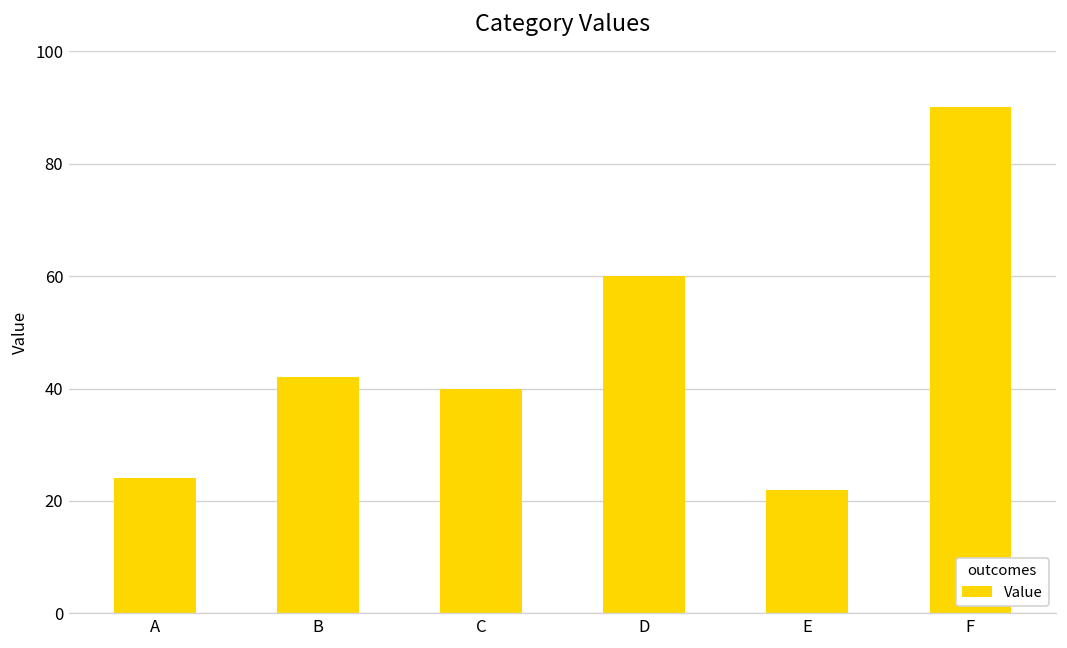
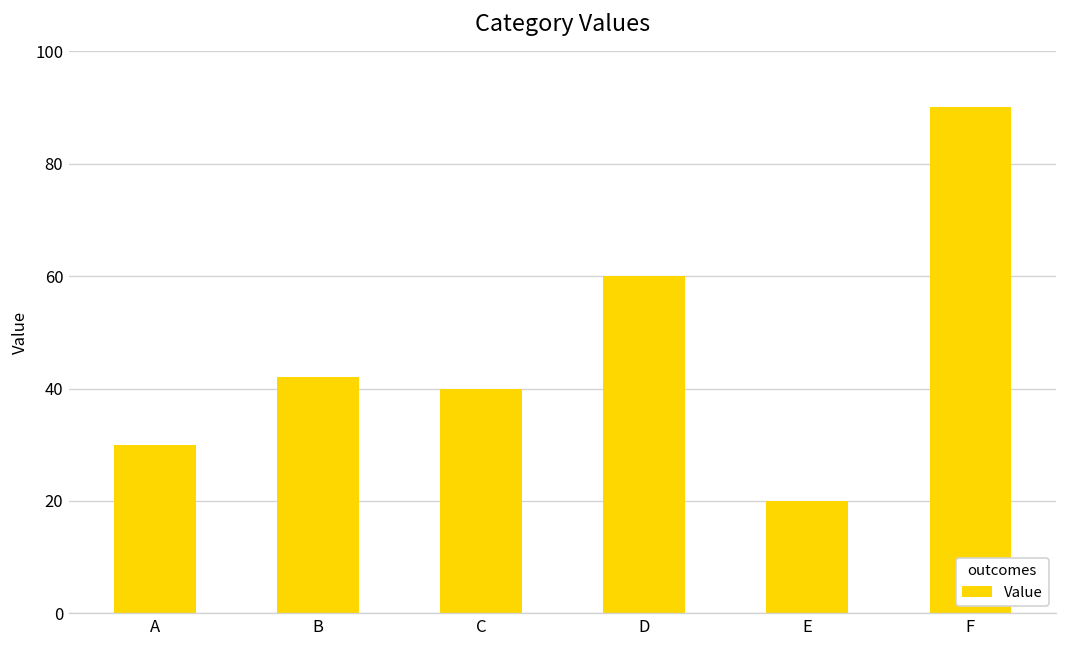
  {
-   "A": 24,
+   "A": 30,
    "B": 42,
    "C": 40,
    "D": 60,
-   "E": 22,
+   "E": 20,
    "F": 90
  }
